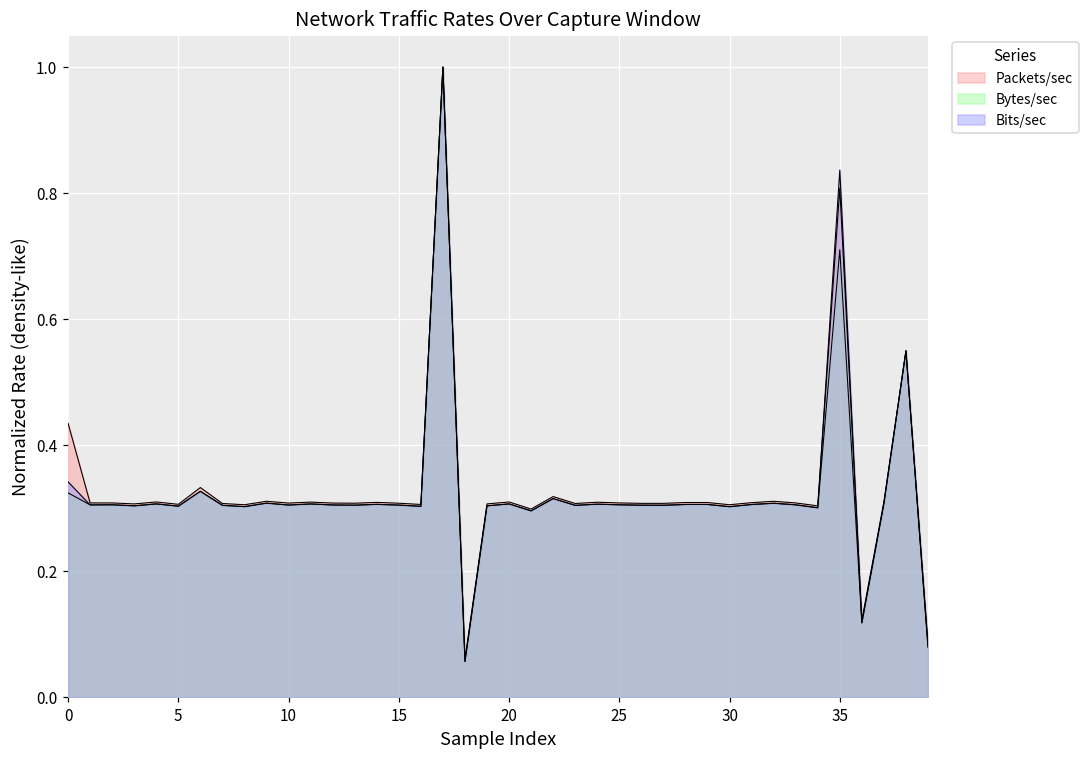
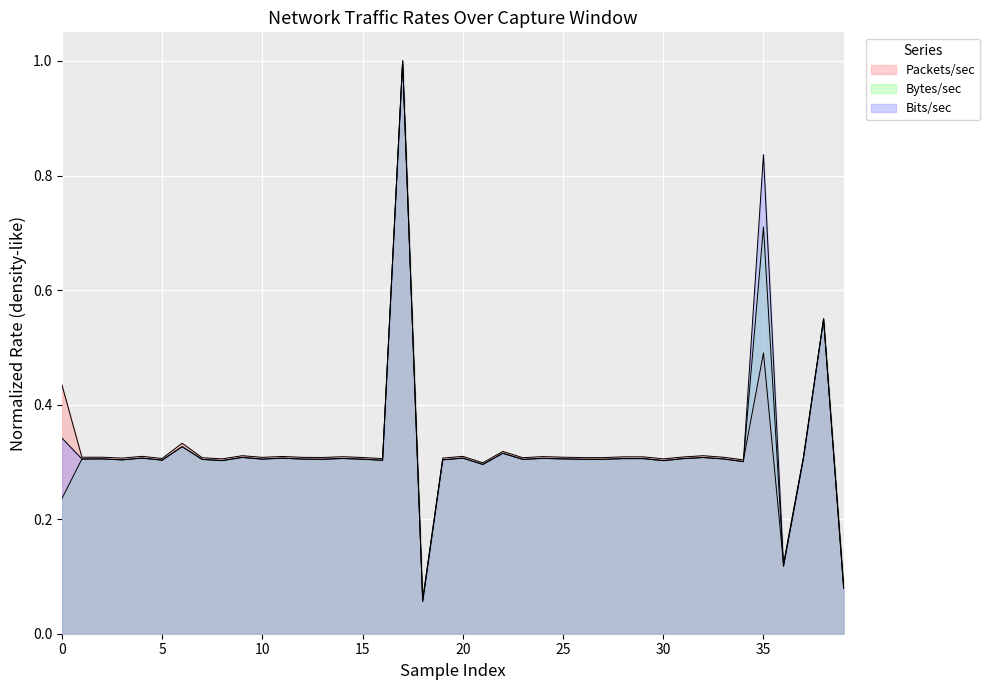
  {
    "Packets/sec": {
      "0": 0.43,
-     "35": 0.81
+     "35": 0.49
    },
    "Bytes/sec": {
-     "0": 0.32,
+     "0": 0.24,
      "35": 0.71
    },
    "Bits/sec": {
      "0": 0.34,
      "35": 0.84
    }
  }
